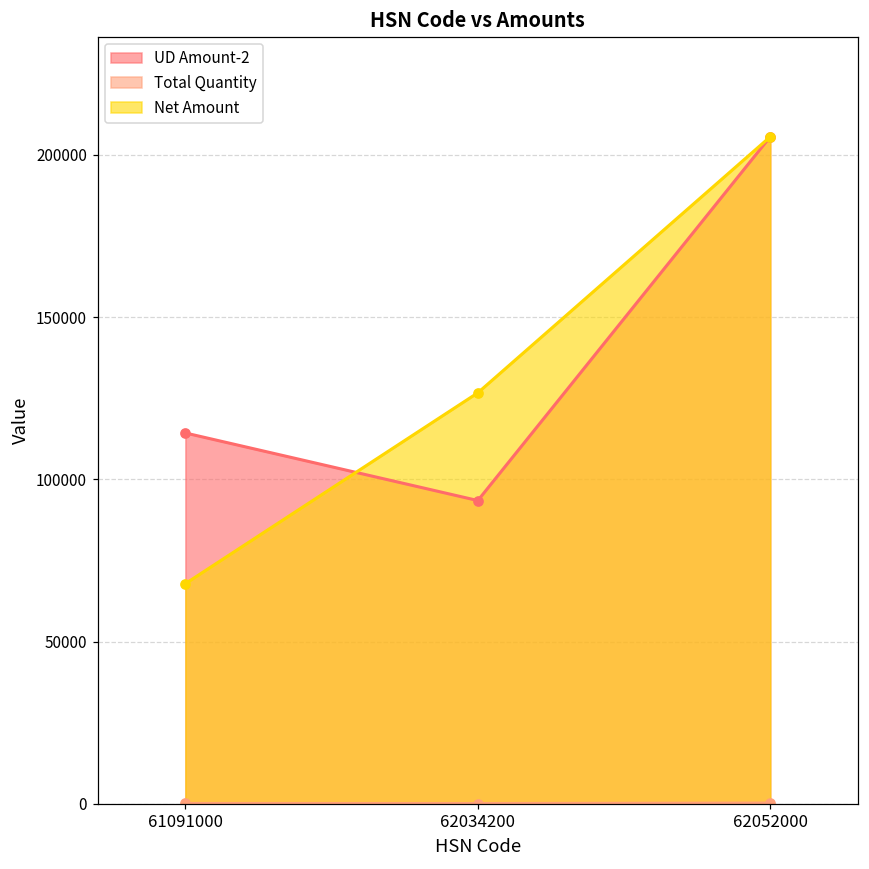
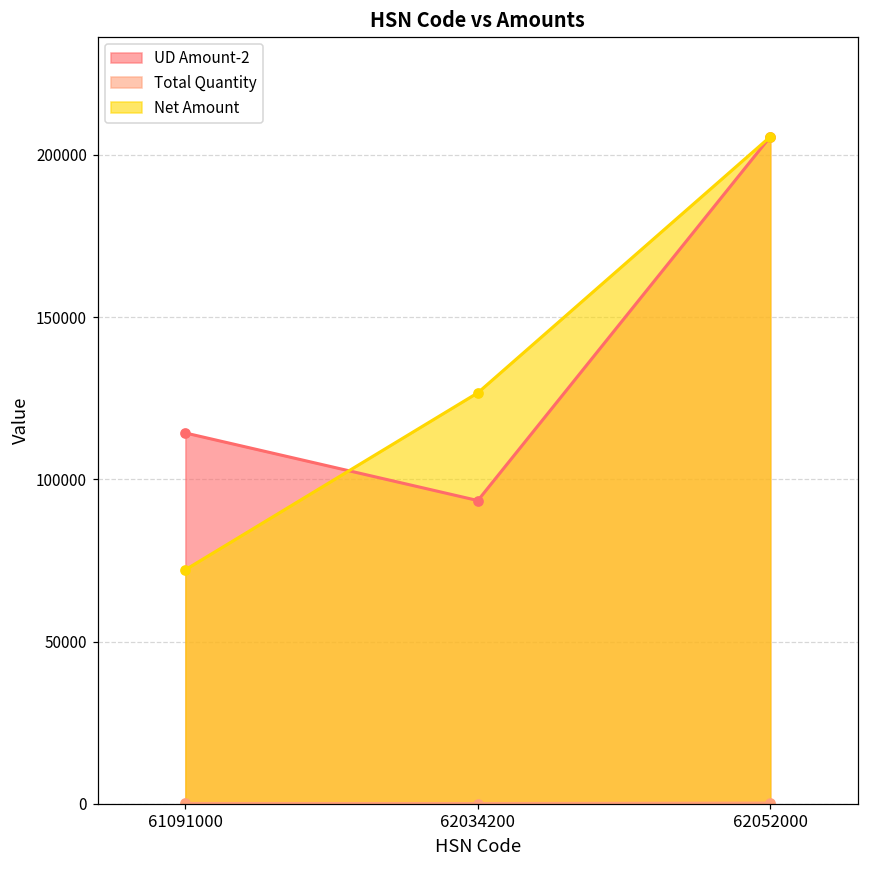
  {
    "Net Amount": {
-     "61091000": 68000,
+     "61091000": 72000,
      "62034200": 127000
    }
  }
